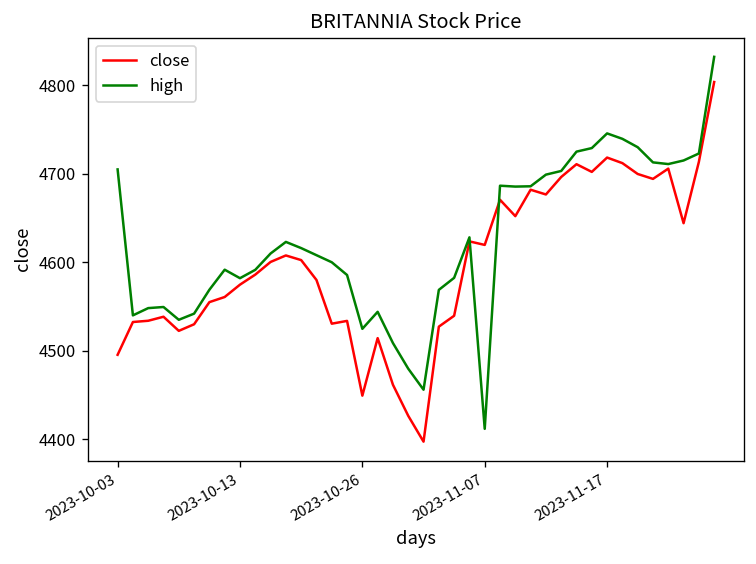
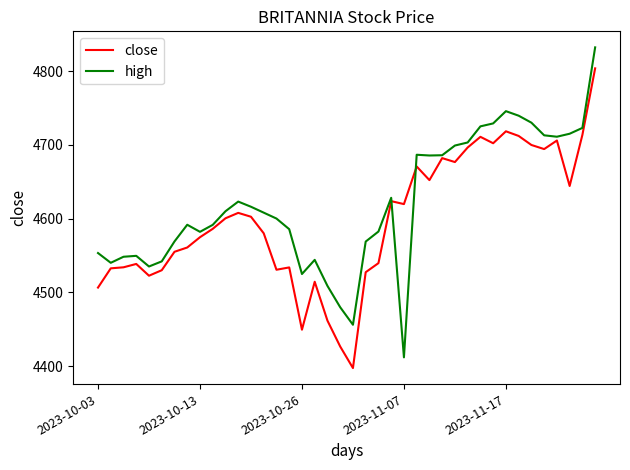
  {
    "close": {
-     "2023-10-03": 4500,
+     "2023-10-03": 4510,
      "2023-10-13": 4570,
      "2023-10-26": 4450,
      "2023-11-07": 4620,
      "2023-11-17": 4720
    },
    "high": {
-     "2023-10-03": 4700,
+     "2023-10-03": 4550,
      "2023-10-13": 4580,
      "2023-10-26": 4520,
      "2023-11-07": 4410,
      "2023-11-17": 4750
    }
  }
